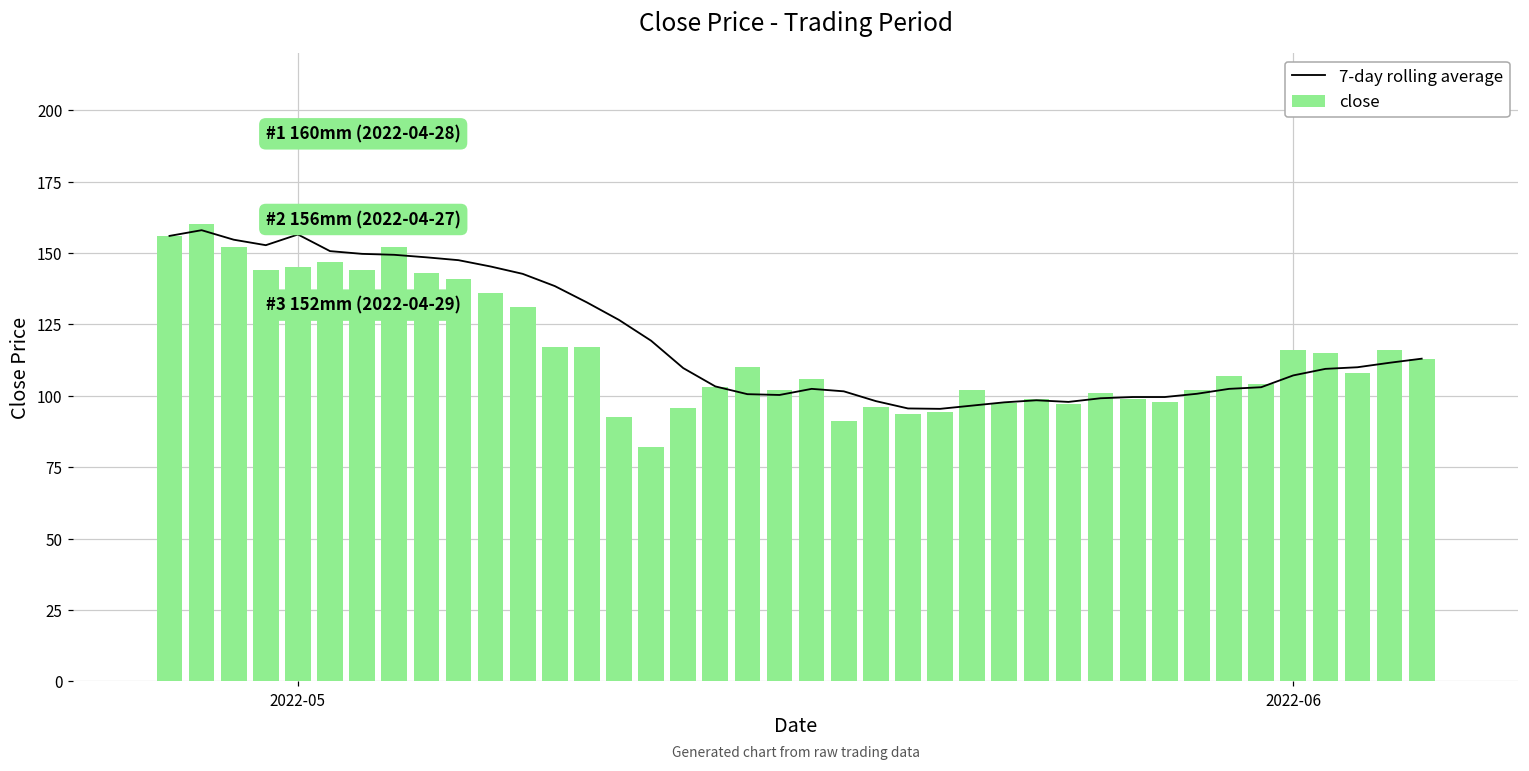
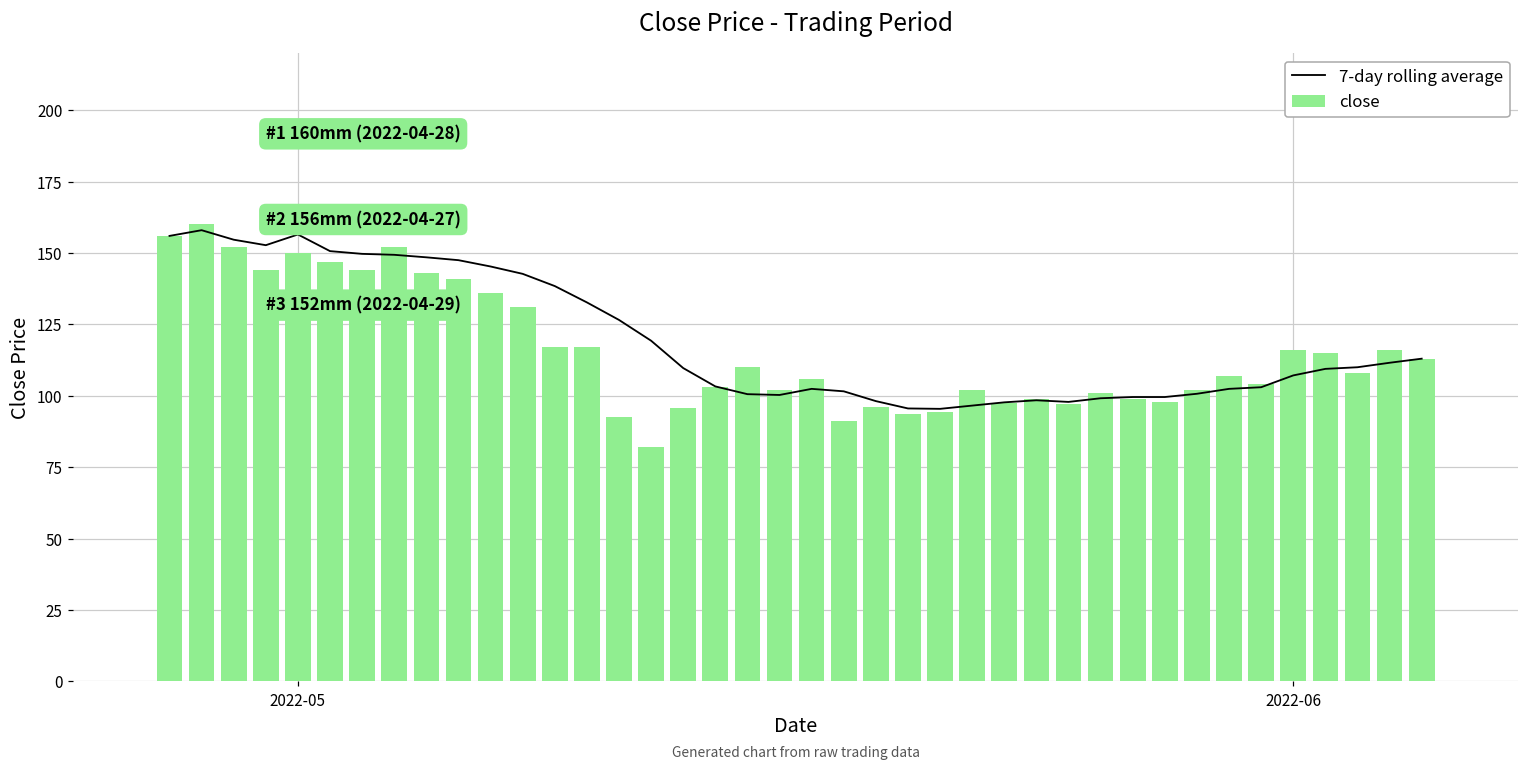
  {
    "close": {
-     "2022-05": 145,
+     "2022-05": 150,
      "2022-06": 116
    },
    "7-day rolling average": {
      "2022-06": 107
    }
  }
